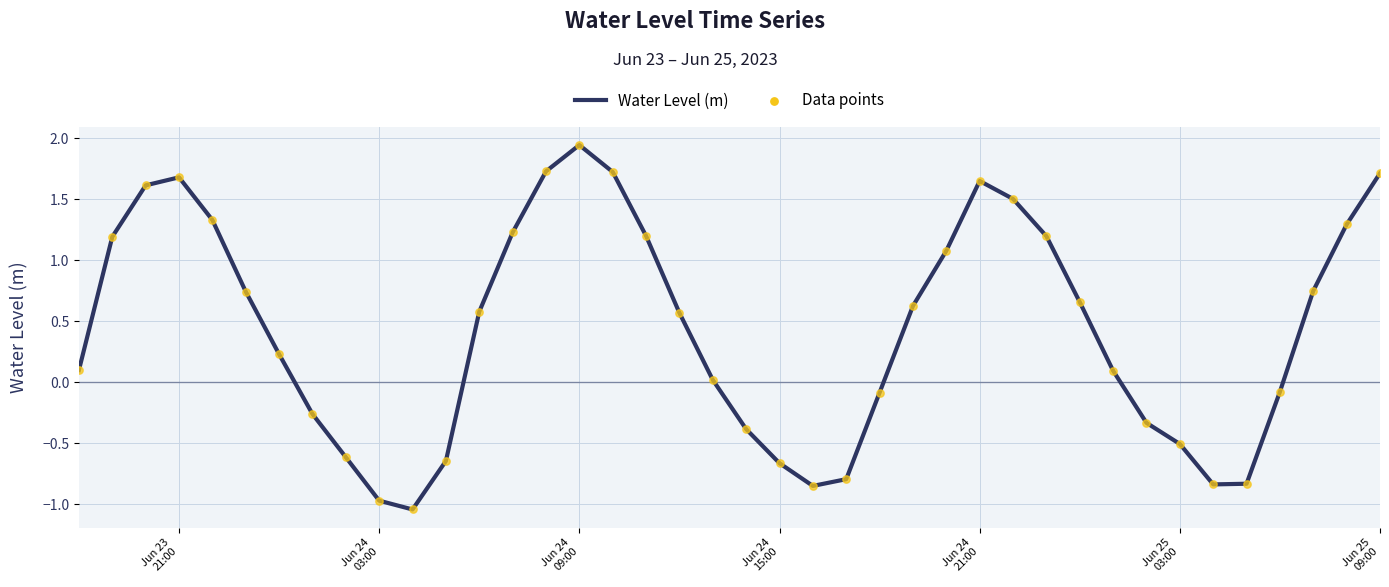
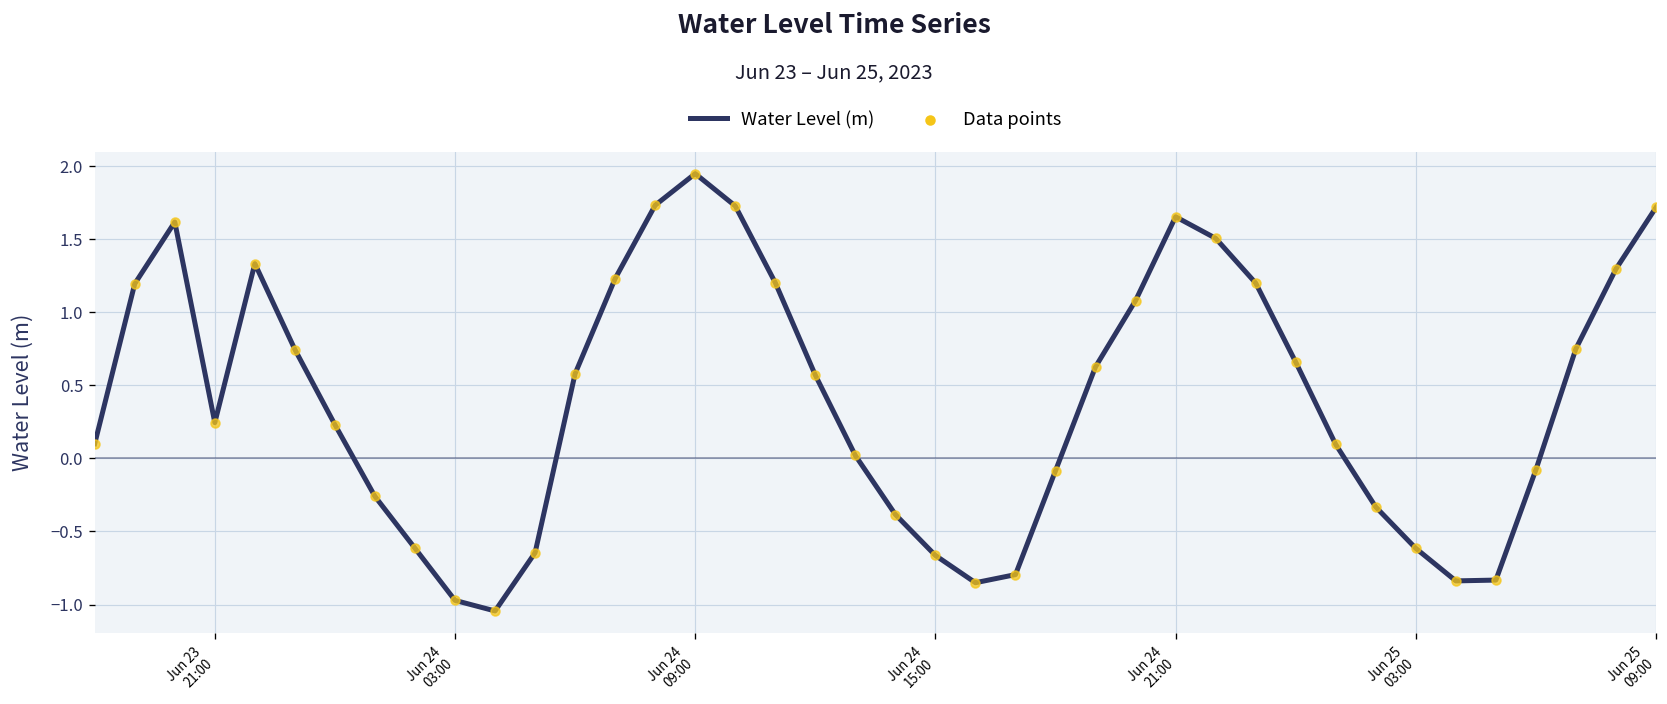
  {
-   "Jun 23 21:00": 1.68,
+   "Jun 23 21:00": 0.24,
    "Jun 24 03:00": -0.97,
    "Jun 24 09:00": 1.95,
    "Jun 24 15:00": -0.66,
    "Jun 24 21:00": 1.65,
-   "Jun 25 03:00": -0.51,
+   "Jun 25 03:00": -0.62,
    "Jun 25 09:00": 1.71
  }
